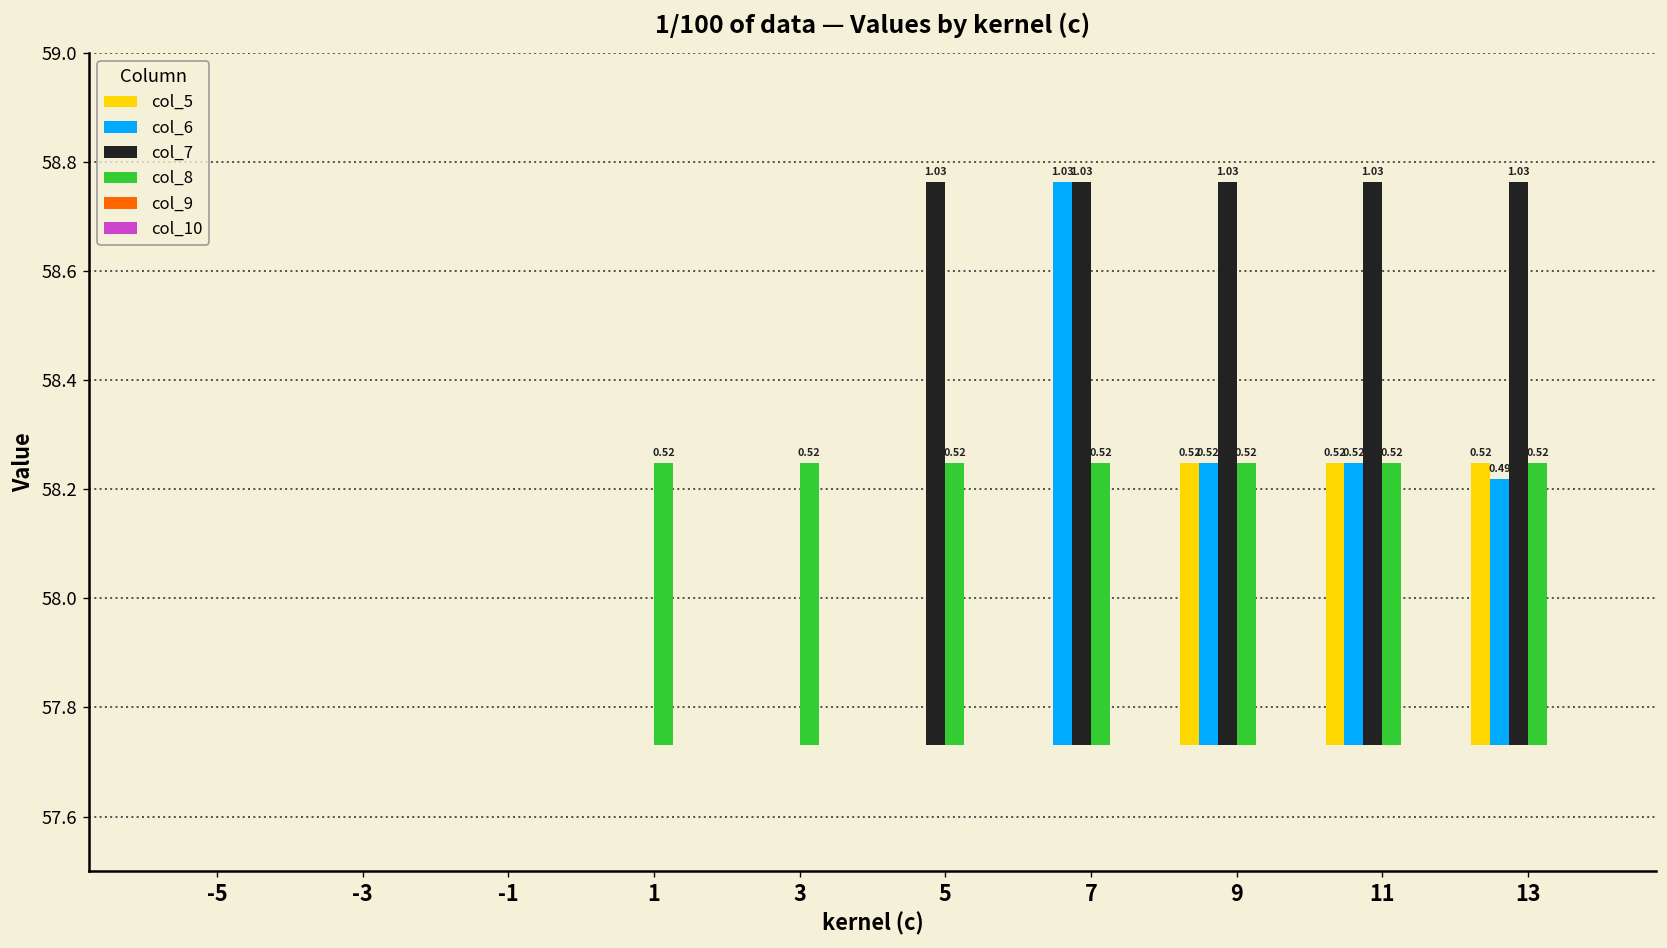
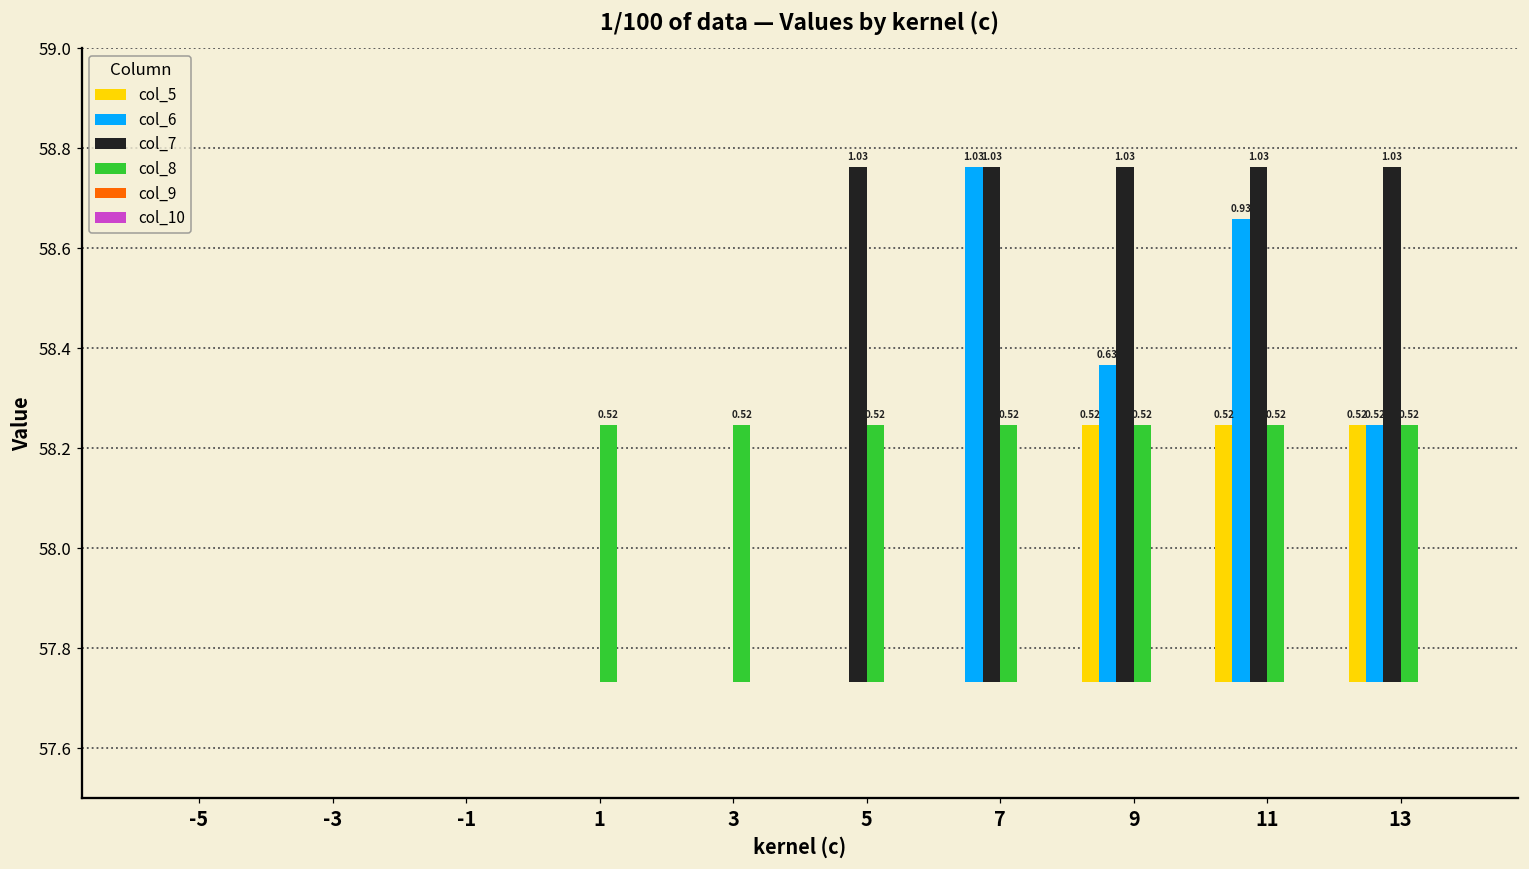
  {
    "col_5": {
      "13": 0.52
    },
    "col_6": {
-     "9": 0.52,
-     "11": 0.52,
-     "13": 0.49
+     "9": 0.63,
+     "11": 0.93,
+     "13": 0.52
    },
    "col_7": {
      "5": 1.03,
      "9": 1.03,
      "11": 1.03,
      "13": 1.03
    },
    "col_8": {
      "1": 0.52,
      "3": 0.52,
      "5": 0.52,
      "7": 0.52,
      "9": 0.52,
      "11": 0.52,
      "13": 0.52
    }
  }
